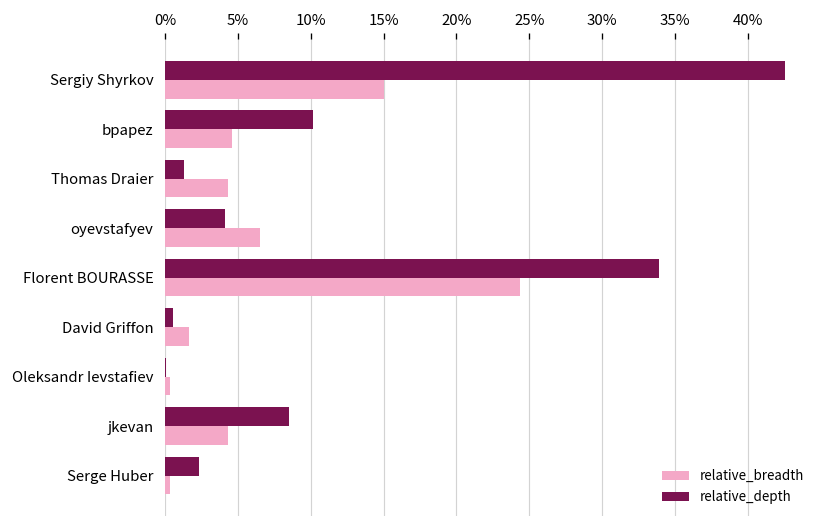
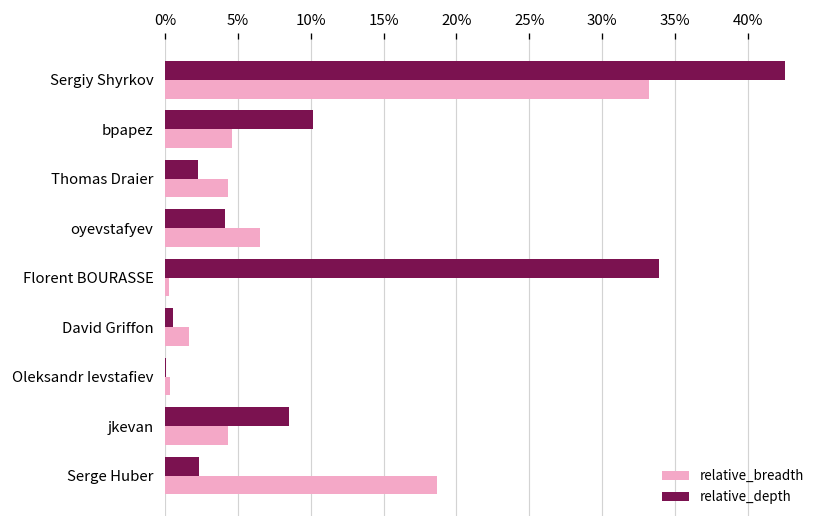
  {
    "relative_breadth": {
-     "Sergiy Shyrkov": "15.0%",
+     "Sergiy Shyrkov": "33.2%",
      "bpapez": "4.6%",
      "Thomas Draier": "4.3%",
      "oyevstafyev": "6.5%",
-     "Florent BOURASSE": "24.3%",
+     "Florent BOURASSE": "0.3%",
      "David Griffon": "1.6%",
      "Oleksandr Ievstafiev": "0.3%",
      "jkevan": "4.3%",
-     "Serge Huber": "0.3%"
+     "Serge Huber": "18.7%"
    },
    "relative_depth": {
      "Sergiy Shyrkov": "42.6%",
      "bpapez": "10.2%",
-     "Thomas Draier": "1.3%",
+     "Thomas Draier": "2.2%",
      "oyevstafyev": "4.1%",
      "Florent BOURASSE": "33.9%",
      "David Griffon": "0.6%",
      "jkevan": "8.5%",
      "Serge Huber": "2.3%"
    }
  }
